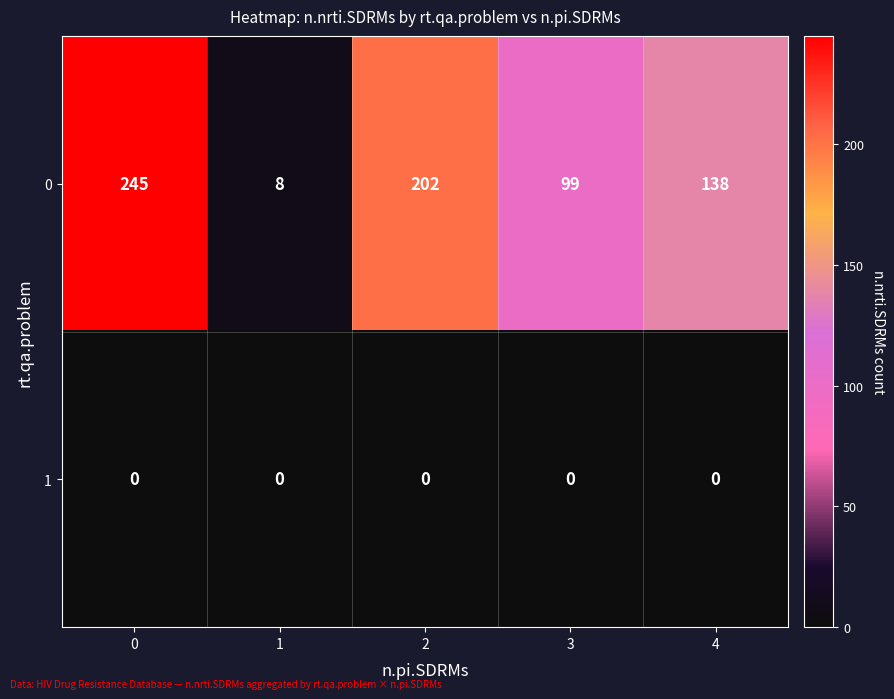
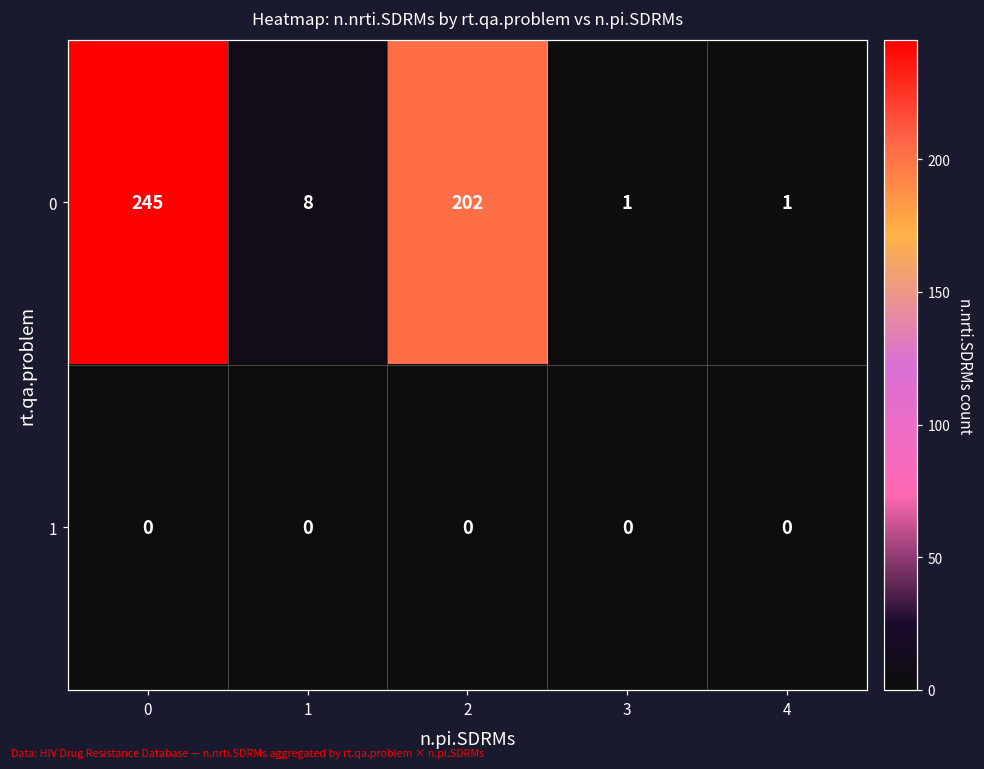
  {
    "0": {
      "0": 245,
      "1": 8,
      "2": 202,
-     "3": 99,
-     "4": 138
+     "3": 1,
+     "4": 1
    },
    "1": {
      "0": 0,
      "1": 0,
      "2": 0,
      "3": 0,
      "4": 0
    }
  }
